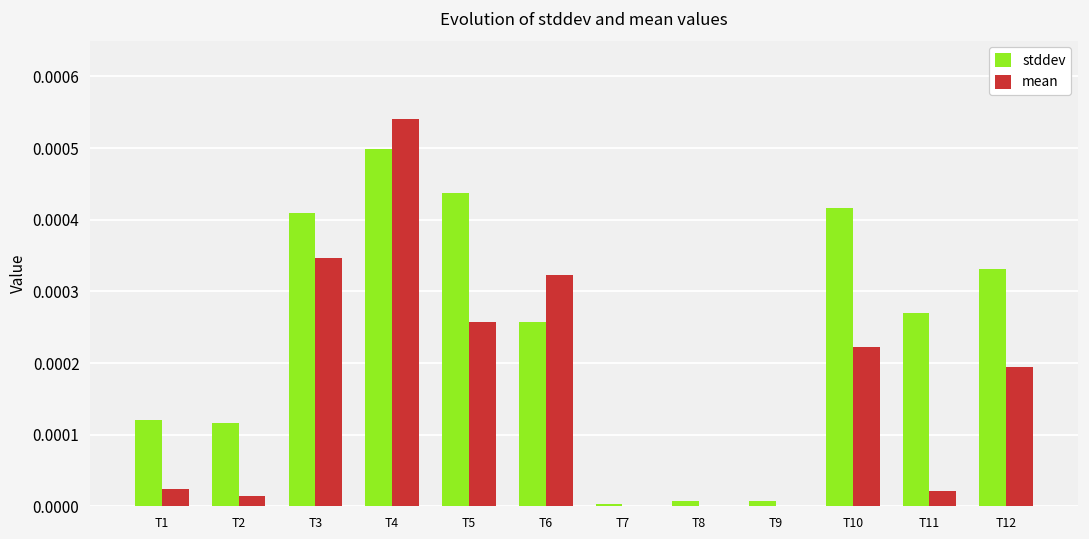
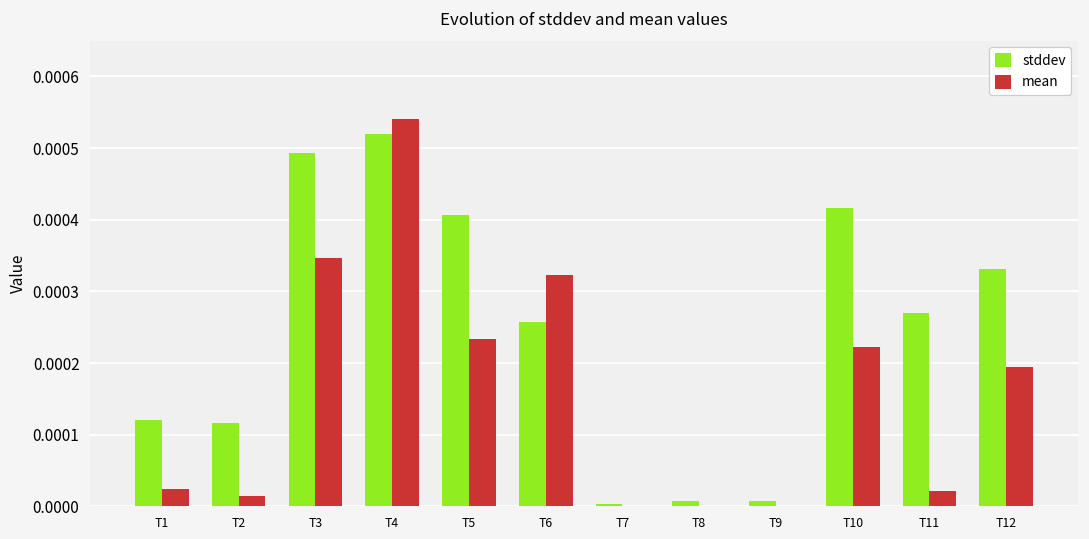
  {
    "stddev": {
      "T1": 0.00012,
      "T2": 0.00012,
-     "T3": 0.00041,
-     "T4": 0.00050,
-     "T5": 0.00044,
+     "T3": 0.00049,
+     "T4": 0.00052,
+     "T5": 0.00041,
      "T6": 0.00026,
      "T8": 0.00001,
      "T9": 0.00001,
      "T10": 0.00042,
      "T11": 0.00027,
      "T12": 0.00033
    },
    "mean": {
      "T1": 0.00002,
      "T2": 0.00001,
      "T3": 0.00035,
      "T4": 0.00054,
-     "T5": 0.00026,
+     "T5": 0.00023,
      "T6": 0.00032,
      "T7": 0.00000,
      "T8": 0.00000,
      "T9": 0.00000,
      "T10": 0.00022,
      "T11": 0.00002,
      "T12": 0.00019
    }
  }
